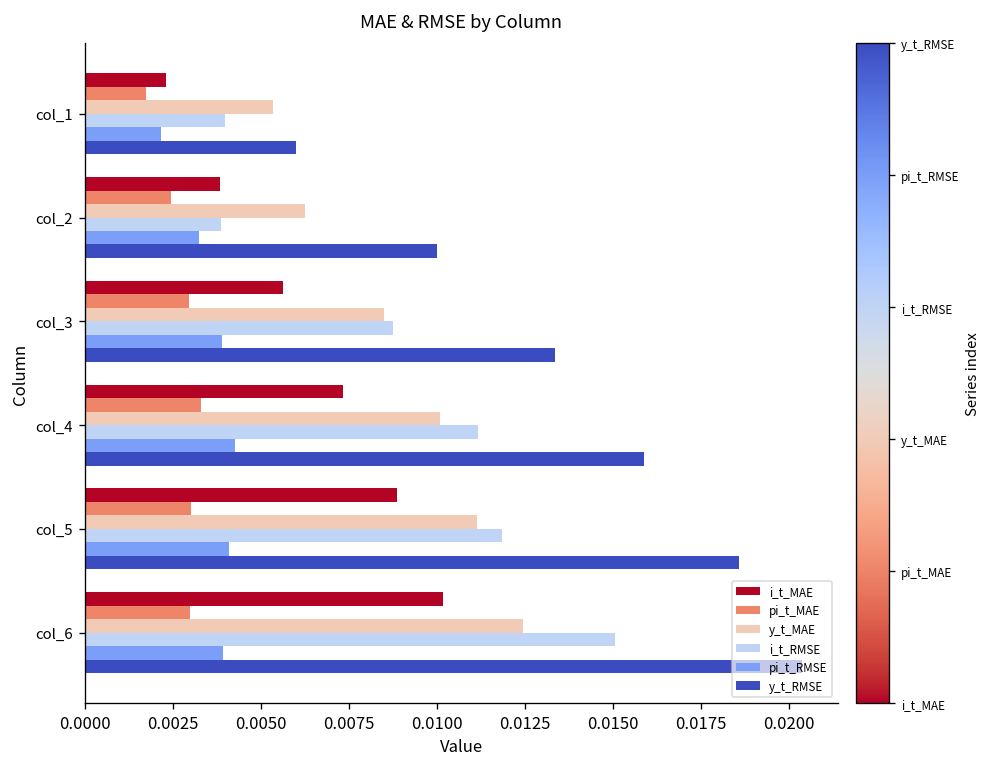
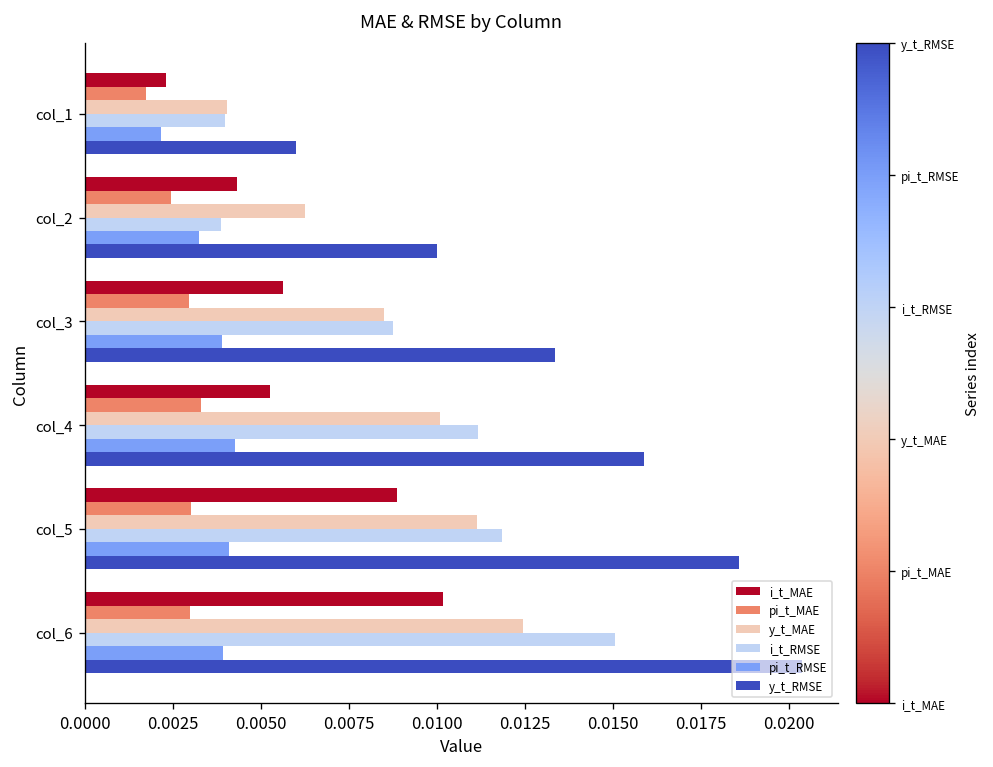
  {
    "i_t_MAE": {
      "col_1": 0.0023,
-     "col_2": 0.0038,
+     "col_2": 0.0043,
      "col_3": 0.0056,
-     "col_4": 0.0073,
+     "col_4": 0.0053,
      "col_5": 0.0089,
      "col_6": 0.0102
    },
    "pi_t_MAE": {
      "col_1": 0.0017,
      "col_2": 0.0024,
      "col_3": 0.0030,
      "col_4": 0.0033,
      "col_5": 0.0030,
      "col_6": 0.0030
    },
    "y_t_MAE": {
-     "col_1": 0.0054,
+     "col_1": 0.0040,
      "col_2": 0.0063,
      "col_3": 0.0085,
      "col_4": 0.0101,
      "col_5": 0.0111,
      "col_6": 0.0124
    },
    "i_t_RMSE": {
      "col_1": 0.0040,
      "col_2": 0.0039,
      "col_3": 0.0087,
      "col_4": 0.0112,
      "col_5": 0.0118,
      "col_6": 0.0151
    },
    "pi_t_RMSE": {
      "col_1": 0.0022,
      "col_2": 0.0032,
      "col_3": 0.0039,
      "col_4": 0.0043,
      "col_5": 0.0041,
      "col_6": 0.0039
    },
    "y_t_RMSE": {
      "col_1": 0.0060,
      "col_2": 0.0100,
      "col_3": 0.0134,
      "col_4": 0.0159,
      "col_5": 0.0186
    }
  }
